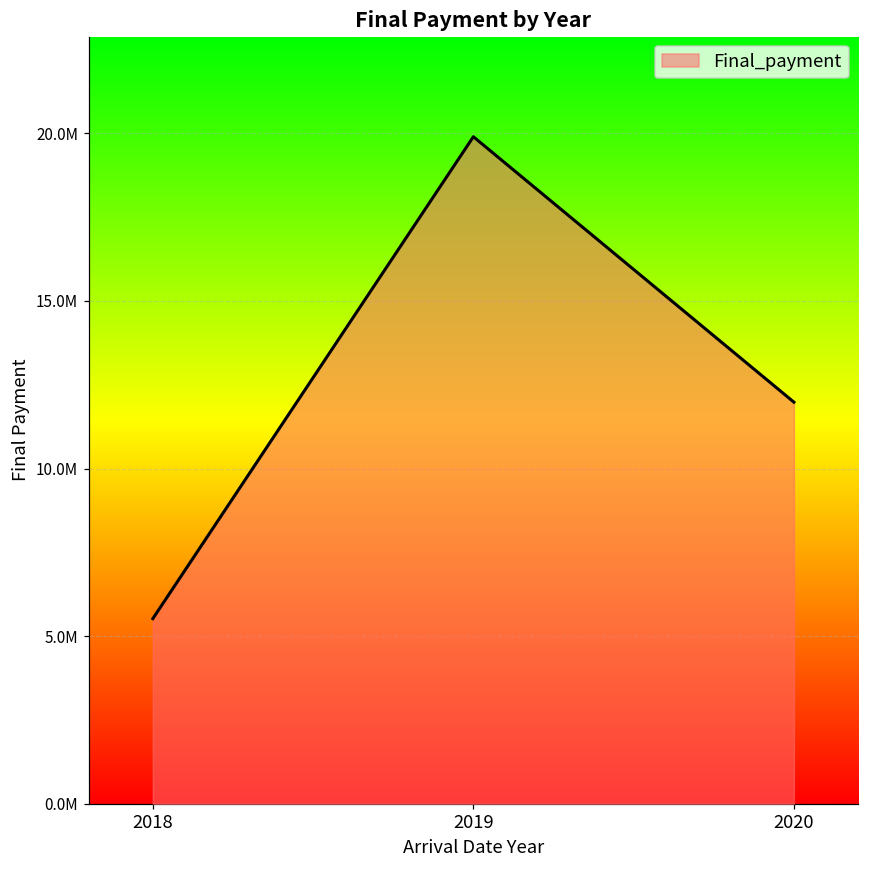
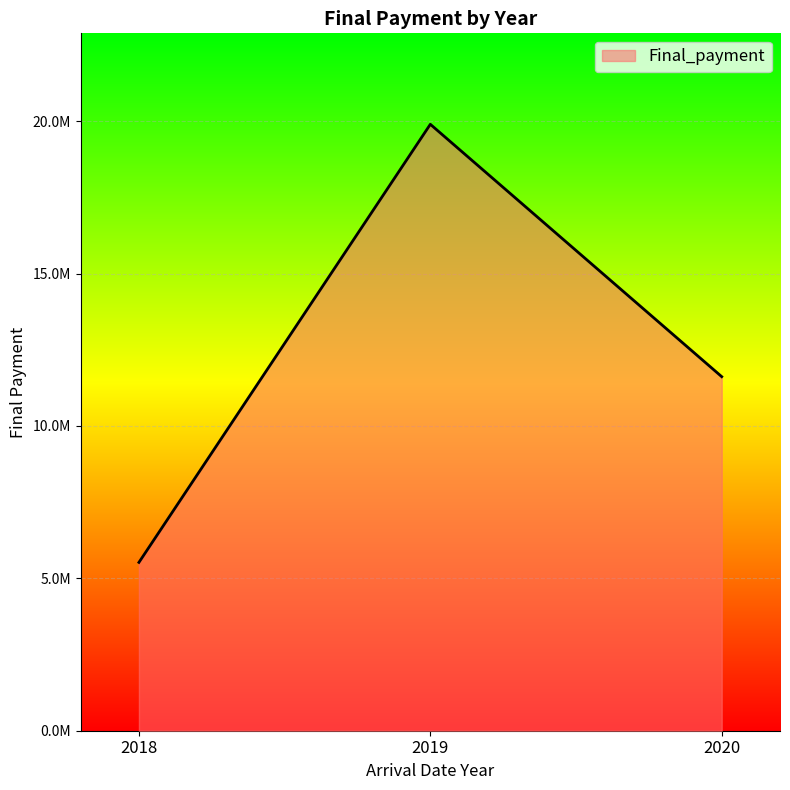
  {
    "2018": 5500000,
    "2019": 19900000,
-   "2020": 12000000
+   "2020": 11600000
  }
